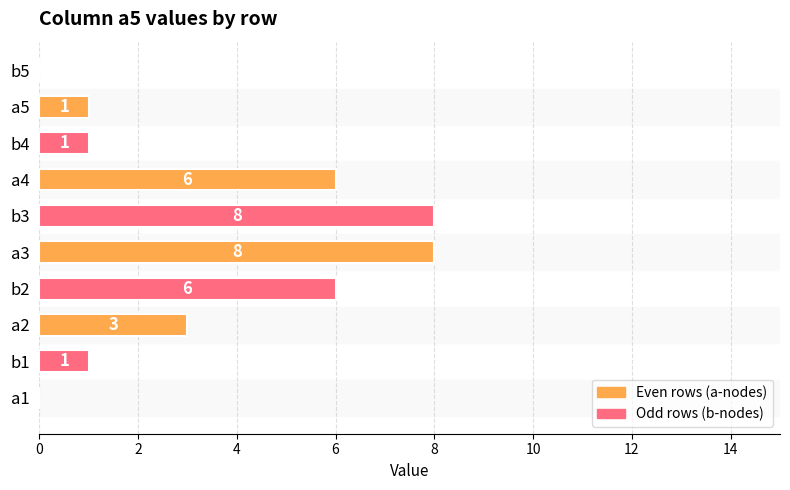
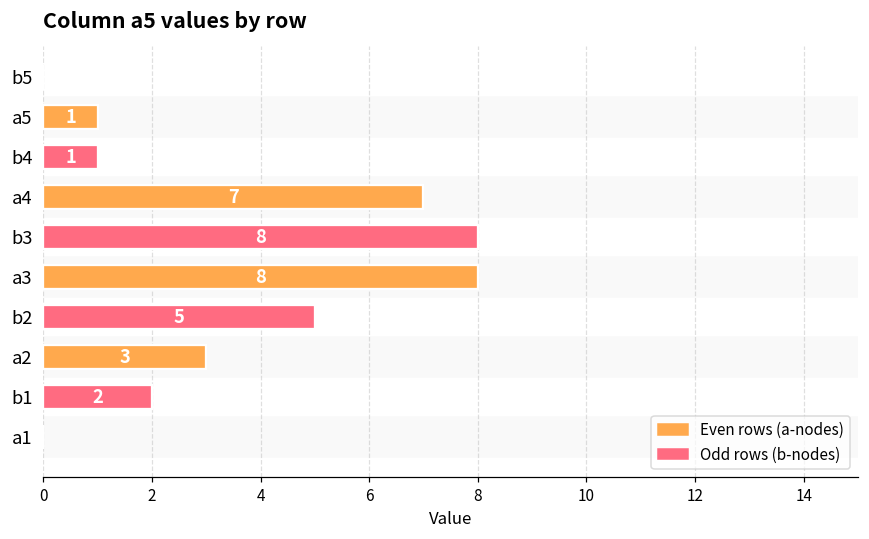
  {
    "a5": 1,
    "b4": 1,
-   "a4": 6,
+   "a4": 7,
    "b3": 8,
    "a3": 8,
-   "b2": 6,
+   "b2": 5,
    "a2": 3,
-   "b1": 1
+   "b1": 2
  }
